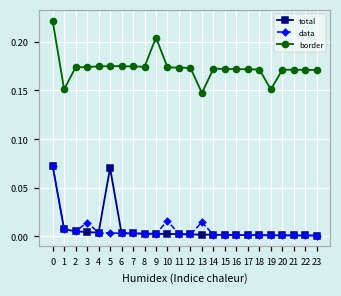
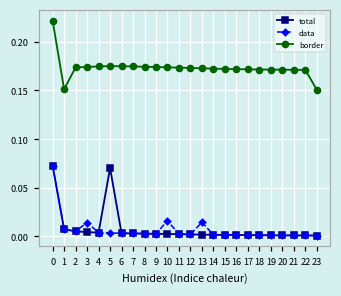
  {
    "total": {
      "3": 0.00,
      "5": 0.07,
      "10": 0.00,
      "13": 0.00
    },
    "data": {
      "3": 0.01,
      "5": 0.00,
      "10": 0.02,
      "13": 0.01
    },
    "border": {
      "0": 0.22,
      "1": 0.15,
      "2": 0.17,
      "3": 0.17,
      "4": 0.17,
      "5": 0.17,
      "6": 0.17,
      "7": 0.17,
      "8": 0.17,
-     "9": 0.20,
+     "9": 0.17,
      "10": 0.17,
      "11": 0.17,
      "12": 0.17,
-     "13": 0.15,
+     "13": 0.17,
      "14": 0.17,
      "15": 0.17,
      "16": 0.17,
      "17": 0.17,
      "18": 0.17,
-     "19": 0.15,
+     "19": 0.17,
      "20": 0.17,
      "21": 0.17,
      "22": 0.17,
-     "23": 0.17
+     "23": 0.15
    }
  }
